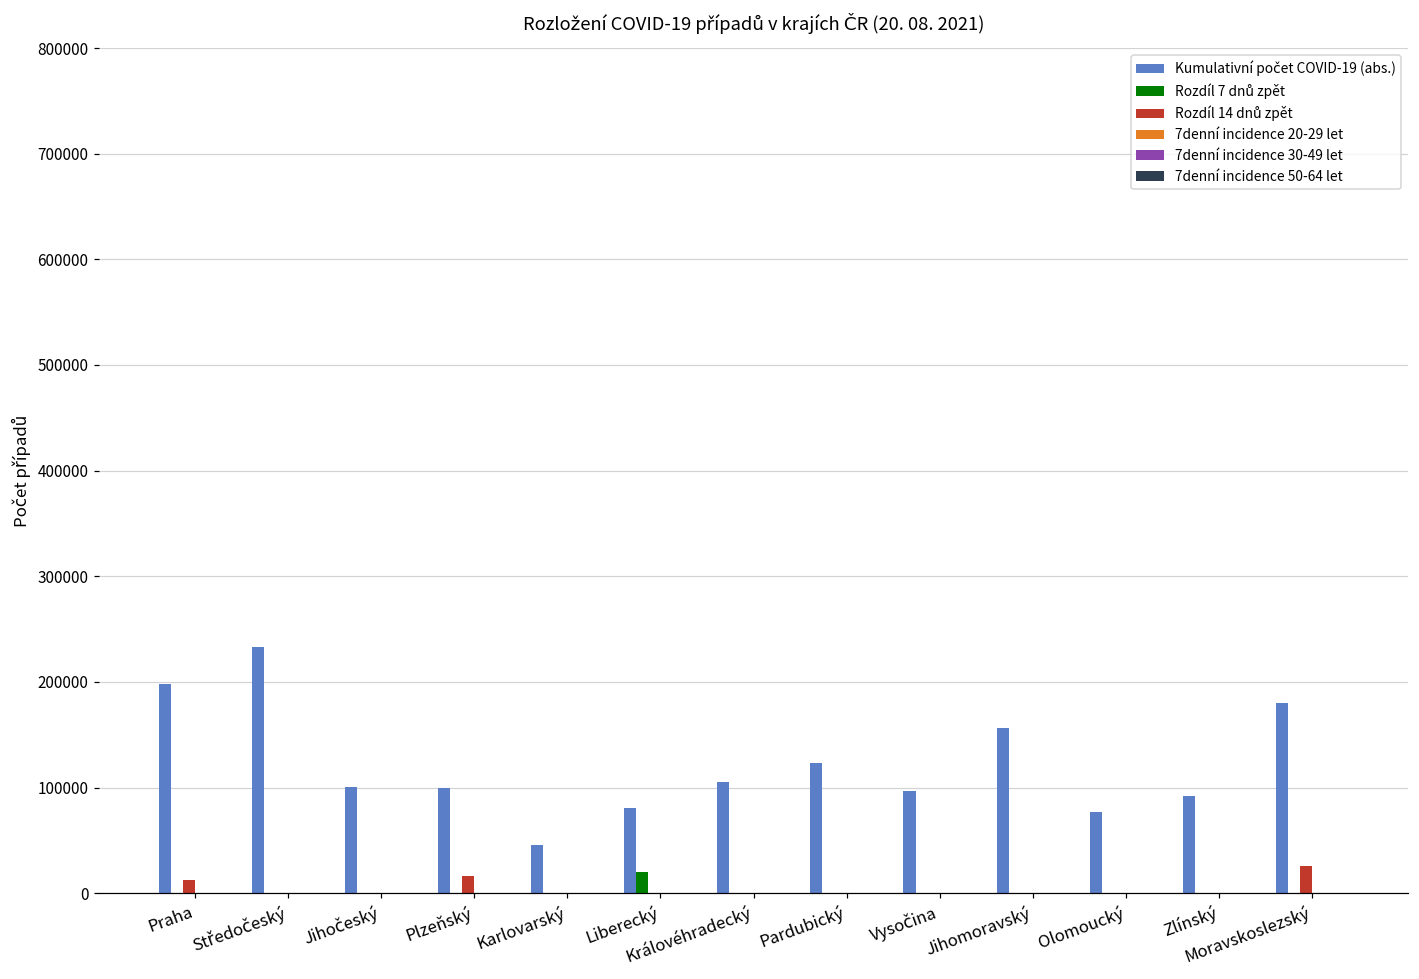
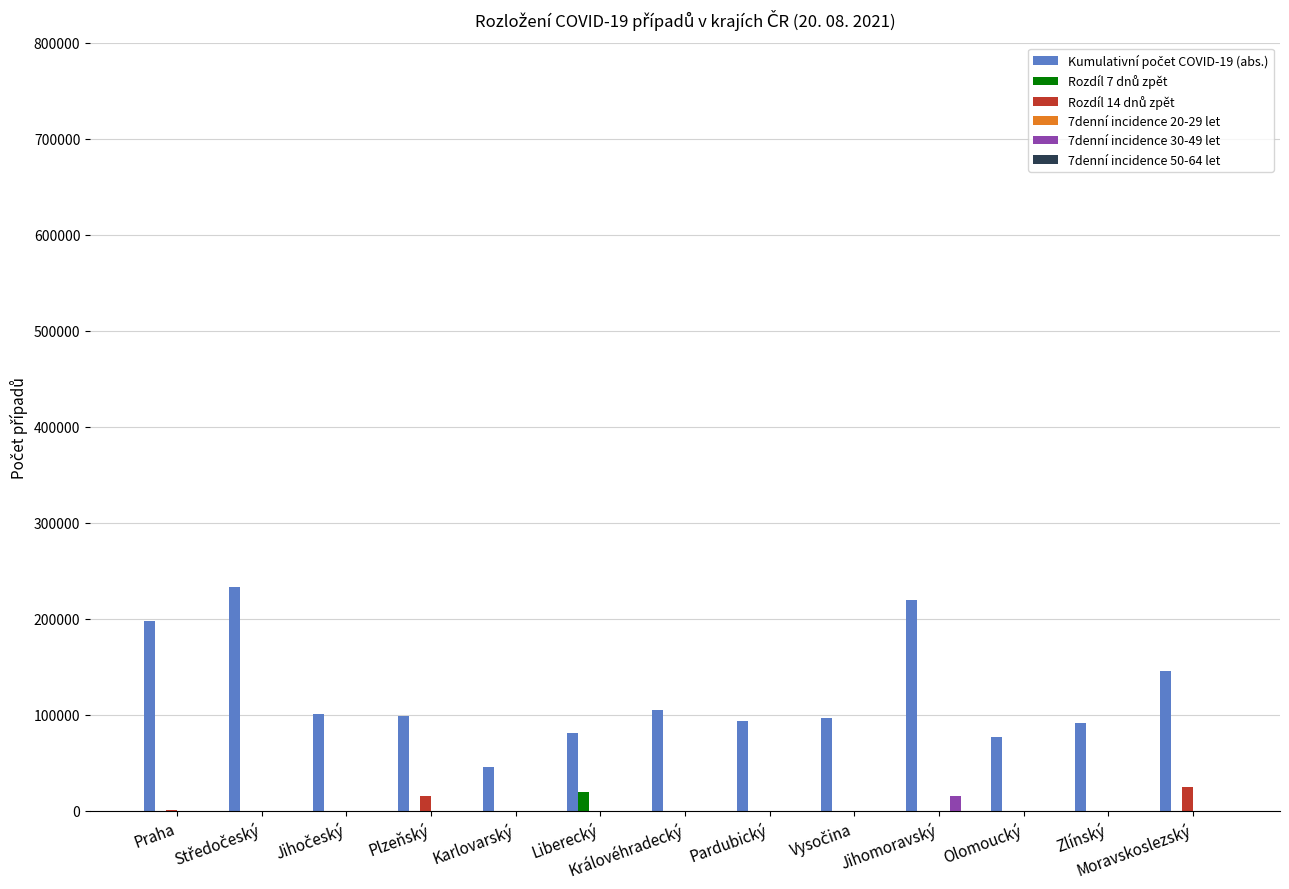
  {
    "Kumulativní počet COVID-19 (abs.)": {
      "Praha": 200000,
      "Středočeský": 230000,
      "Jihočeský": 100000,
      "Plzeňský": 100000,
      "Karlovarský": 50000,
      "Liberecký": 80000,
      "Královéhradecký": 100000,
-     "Pardubický": 120000,
+     "Pardubický": 90000,
      "Vysočina": 100000,
-     "Jihomoravský": 160000,
+     "Jihomoravský": 220000,
      "Olomoucký": 80000,
      "Zlínský": 90000,
-     "Moravskoslezský": 180000
+     "Moravskoslezský": 150000
    },
    "Rozdíl 7 dnů zpět": {
      "Liberecký": 20000
    },
    "Rozdíl 14 dnů zpět": {
-     "Praha": 10000,
+     "Praha": 0,
      "Plzeňský": 20000,
      "Moravskoslezský": 30000
    },
    "7denní incidence 30-49 let": {
-     "Jihomoravský": 0
+     "Jihomoravský": 20000
    }
  }
